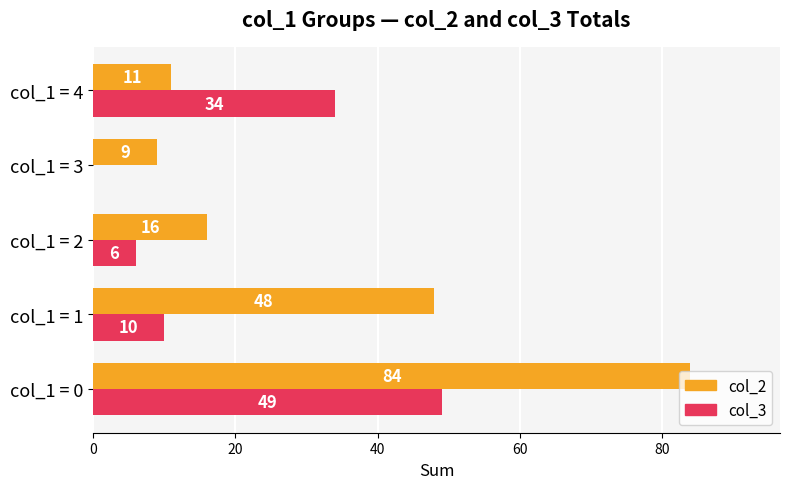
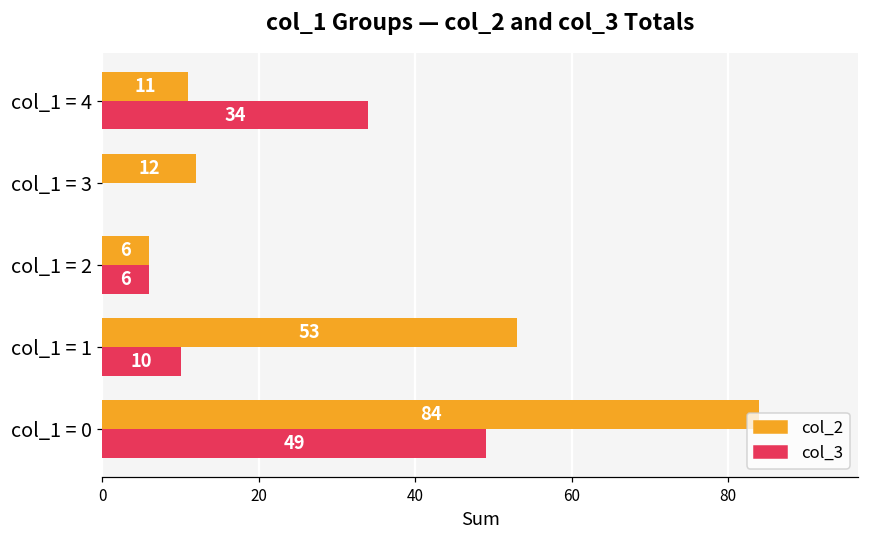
  {
    "col_2": {
      "col_1 = 4": 11,
-     "col_1 = 3": 9,
-     "col_1 = 2": 16,
-     "col_1 = 1": 48
+     "col_1 = 3": 12,
+     "col_1 = 2": 6,
+     "col_1 = 1": 53
    },
    "col_3": {
      "col_1 = 4": 34,
      "col_1 = 2": 6,
      "col_1 = 1": 10,
      "col_1 = 0": 49
    }
  }
